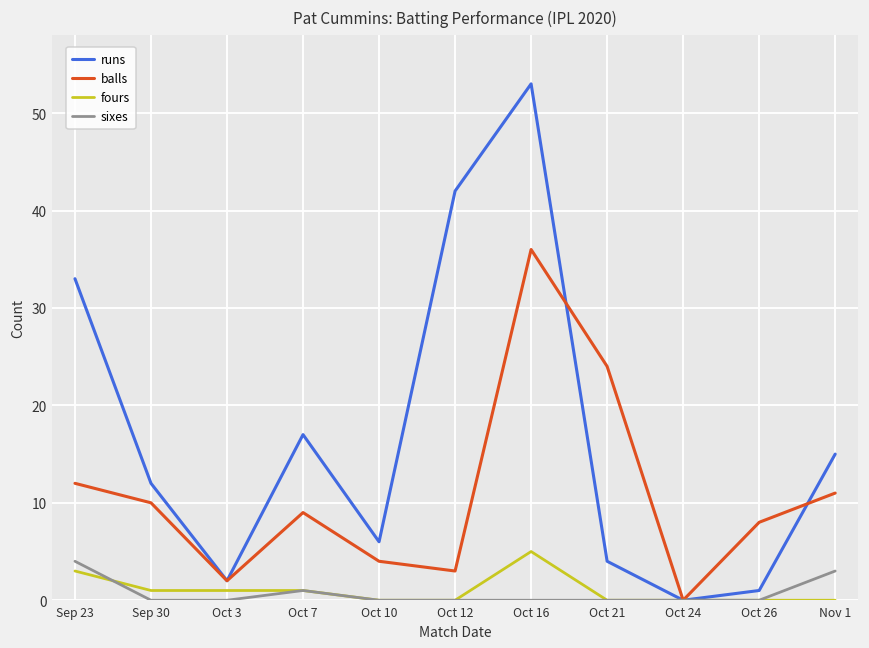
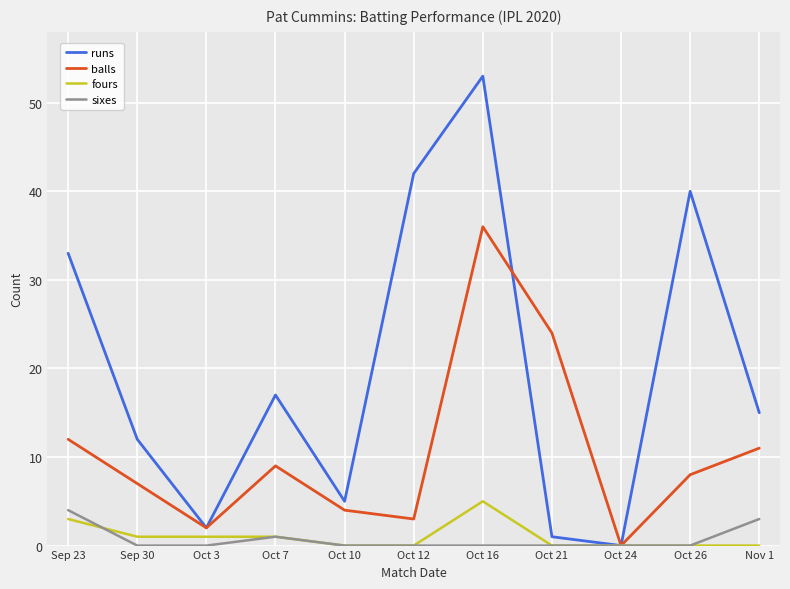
  {
    "runs": {
      "Sep 23": 33,
      "Sep 30": 12,
      "Oct 7": 17,
-     "Oct 10": 6,
+     "Oct 10": 5,
      "Oct 12": 42,
      "Oct 16": 53,
-     "Oct 21": 4,
-     "Oct 26": 1,
+     "Oct 21": 1,
+     "Oct 26": 40,
      "Nov 1": 15
    },
    "balls": {
      "Sep 23": 12,
-     "Sep 30": 10,
+     "Sep 30": 7,
      "Oct 7": 9,
      "Oct 10": 4,
      "Oct 12": 3,
      "Oct 16": 36,
      "Oct 21": 24,
      "Oct 26": 8,
      "Nov 1": 11
    },
    "fours": {
      "Sep 23": 3,
      "Sep 30": 1,
      "Oct 3": 1,
      "Oct 16": 5,
      "Nov 1": 0
    },
    "sixes": {
      "Sep 23": 4,
      "Sep 30": 0,
      "Oct 3": 0,
      "Oct 16": 0,
      "Nov 1": 3
    }
  }
